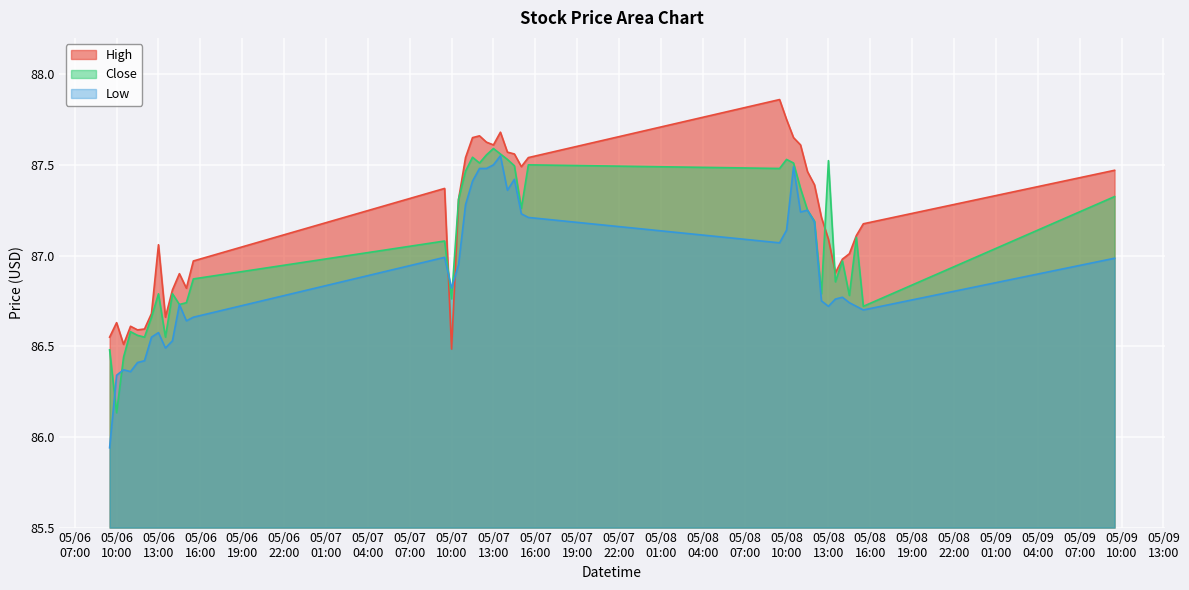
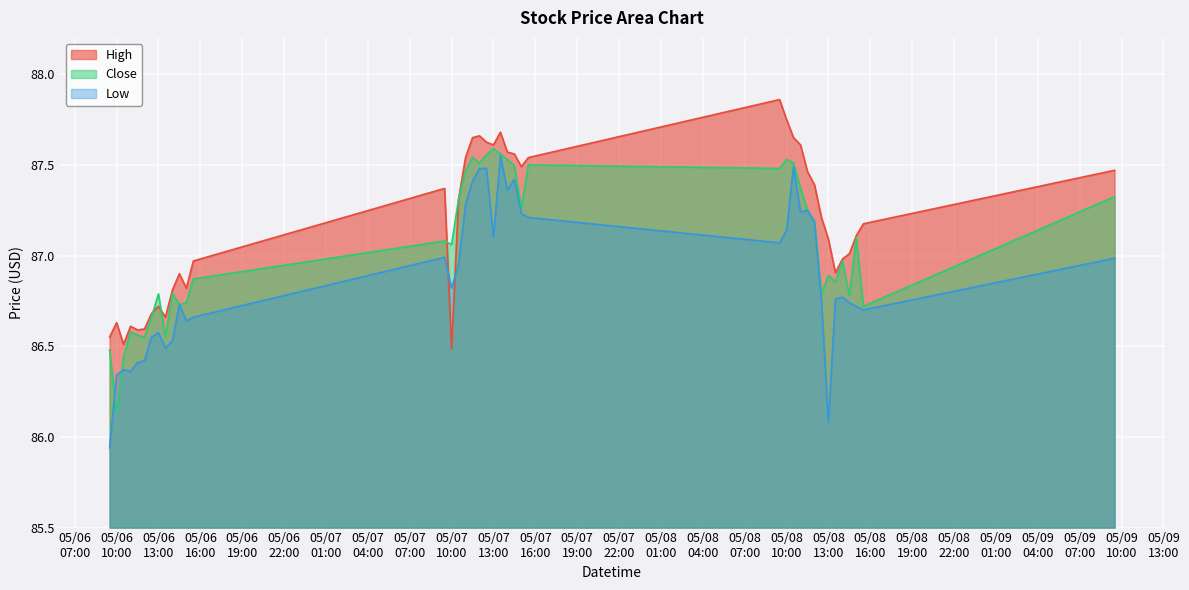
  {
    "High": {
      "05/06 10:00": 86.63,
-     "05/06 13:00": 87.06,
+     "05/06 13:00": 86.72,
      "05/07 10:00": 86.48,
      "05/07 13:00": 87.61,
      "05/08 10:00": 87.75,
      "05/08 13:00": 87.09
    },
    "Close": {
      "05/06 10:00": 86.13,
      "05/06 13:00": 86.79,
-     "05/07 10:00": 86.76,
+     "05/07 10:00": 87.06,
      "05/07 13:00": 87.59,
      "05/08 10:00": 87.53,
-     "05/08 13:00": 87.52
+     "05/08 13:00": 86.89
    },
    "Low": {
      "05/06 10:00": 86.34,
      "05/06 13:00": 86.57,
      "05/07 10:00": 86.82,
-     "05/07 13:00": 87.5,
+     "05/07 13:00": 87.1,
      "05/08 10:00": 87.14,
-     "05/08 13:00": 86.72
+     "05/08 13:00": 86.08
    }
  }
